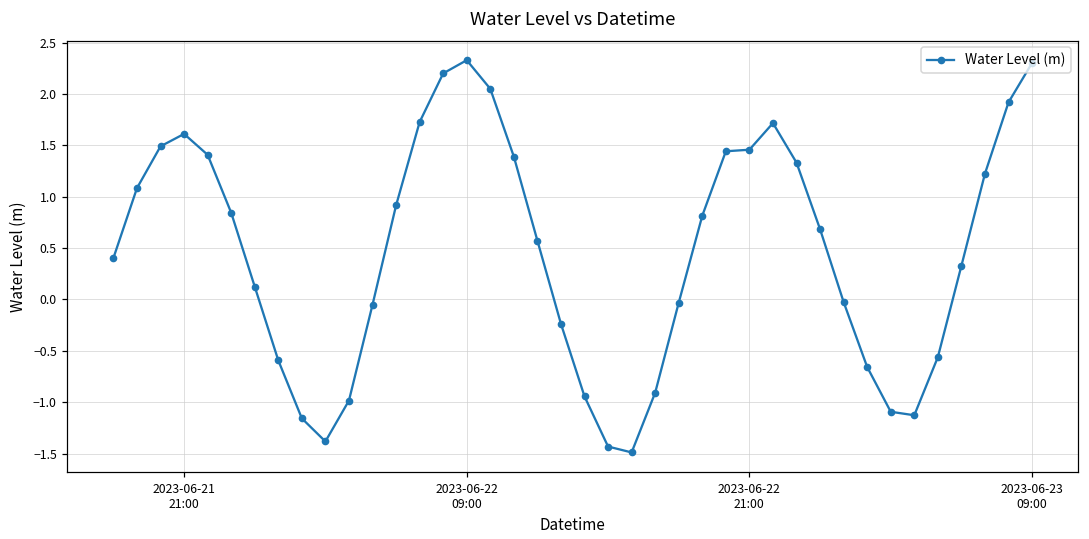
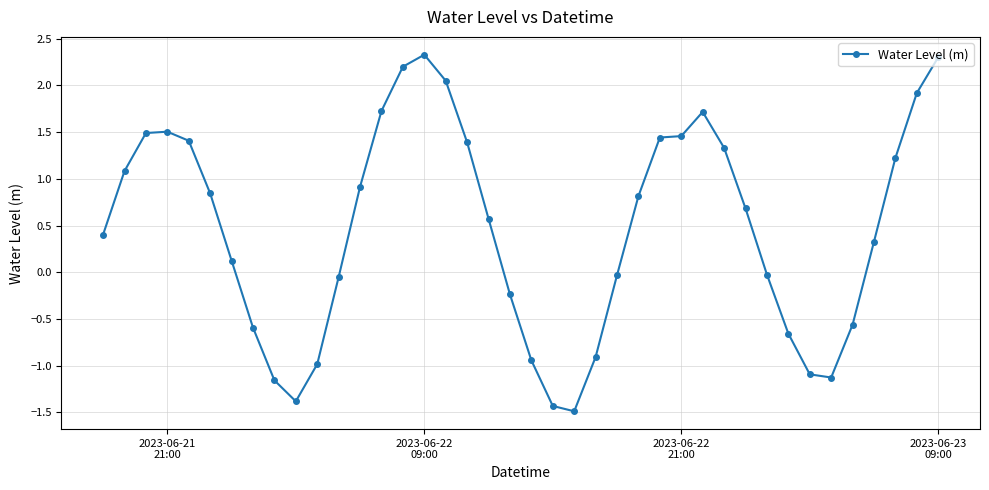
  {
-   "2023-06-21 21:00": 1.6,
+   "2023-06-21 21:00": 1.5,
    "2023-06-22 09:00": 2.3,
    "2023-06-22 21:00": 1.5
  }
